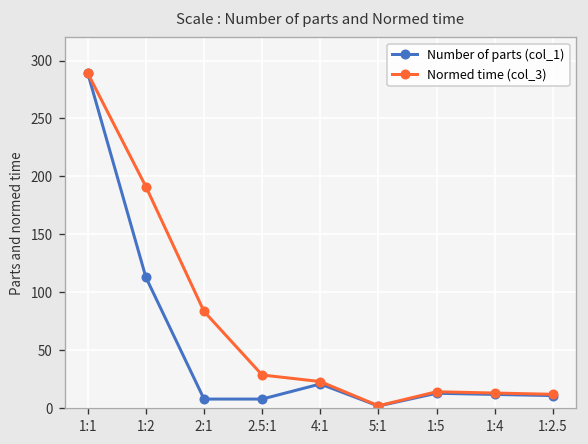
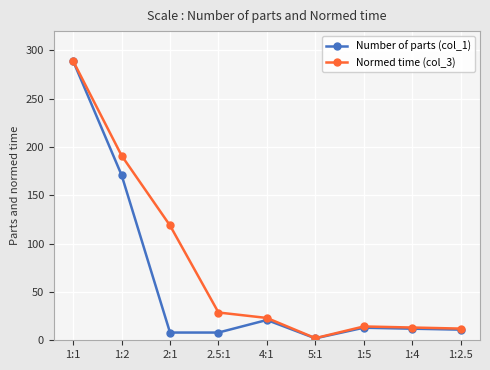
  {
    "Number of parts (col_1)": {
-     "1:2": 110,
+     "1:2": 170,
      "2:1": 10,
      "2.5:1": 10
    },
    "Normed time (col_3)": {
      "1:2": 190,
-     "2:1": 80,
+     "2:1": 120,
      "2.5:1": 30
    }
  }
